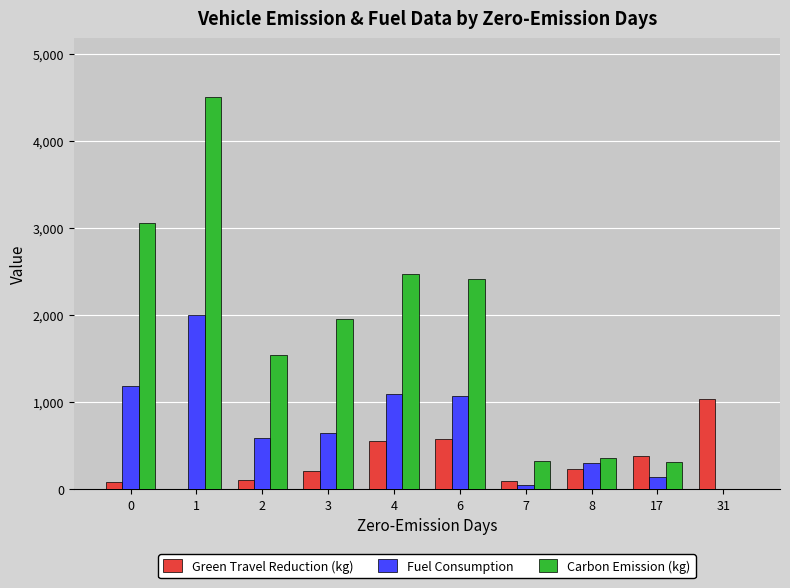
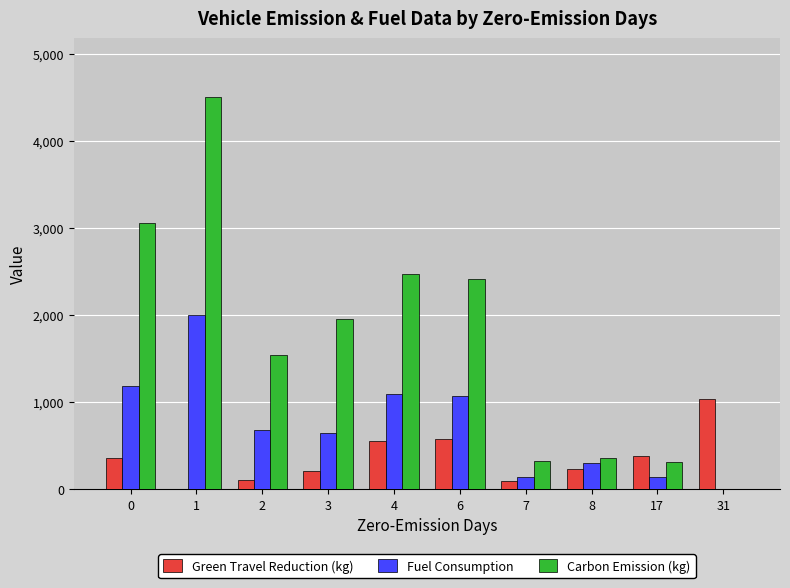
  {
    "Green Travel Reduction (kg)": {
-     "0": "100",
+     "0": "400",
      "1": "0",
      "2": "100",
      "3": "200",
      "4": "600",
      "6": "600",
      "7": "100",
      "8": "200",
      "17": "400",
      "31": "1,000"
    },
    "Fuel Consumption": {
      "0": "1,200",
      "1": "2,000",
-     "2": "600",
+     "2": "700",
      "3": "600",
      "4": "1,100",
      "6": "1,100",
-     "7": "50",
+     "7": "150",
      "8": "300",
      "17": "100",
      "31": "0"
    },
    "Carbon Emission (kg)": {
      "0": "3,100",
      "1": "4,500",
      "2": "1,500",
      "3": "2,000",
      "4": "2,500",
      "6": "2,400",
      "7": "300",
      "8": "400",
      "17": "300",
      "31": "0"
    }
  }
